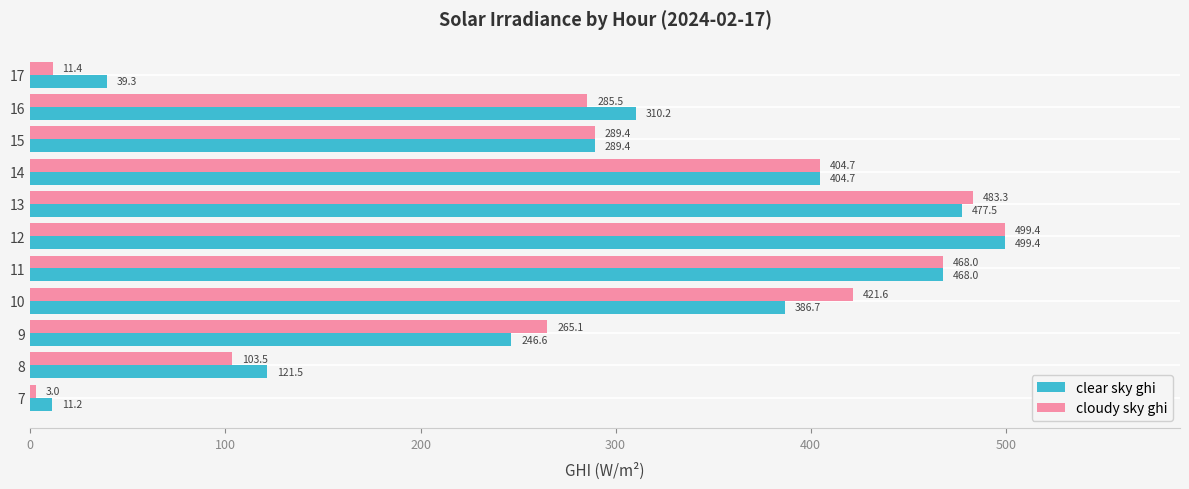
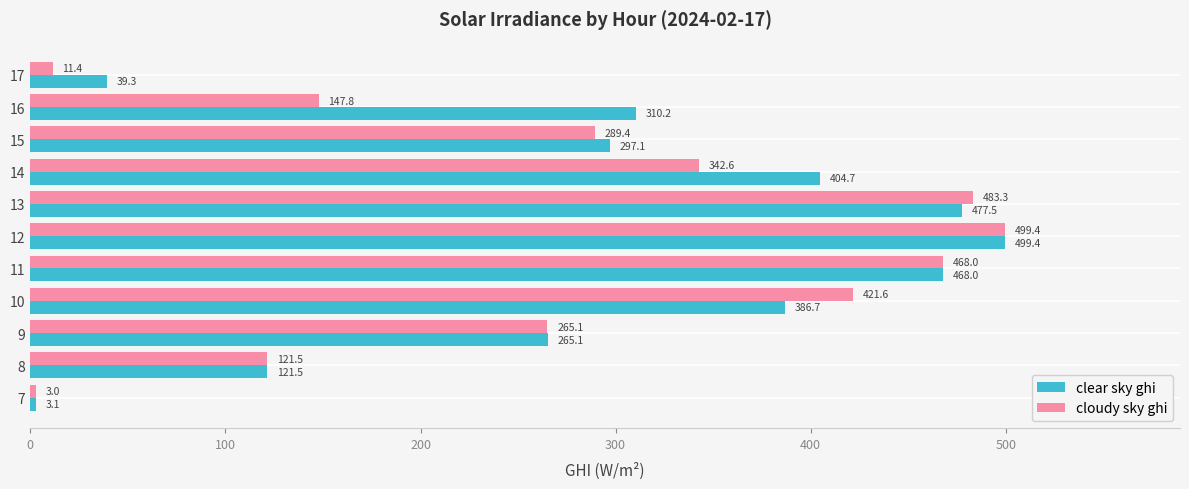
  {
    "clear sky ghi": {
      "17": 39.3,
      "16": 310.2,
-     "15": 289.4,
+     "15": 297.1,
      "14": 404.7,
      "13": 477.5,
      "12": 499.4,
      "11": 468.0,
      "10": 386.7,
-     "9": 246.6,
+     "9": 265.1,
      "8": 121.5,
-     "7": 11.2
+     "7": 3.1
    },
    "cloudy sky ghi": {
      "17": 11.4,
-     "16": 285.5,
+     "16": 147.8,
      "15": 289.4,
-     "14": 404.7,
+     "14": 342.6,
      "13": 483.3,
      "12": 499.4,
      "11": 468.0,
      "10": 421.6,
      "9": 265.1,
-     "8": 103.5,
+     "8": 121.5,
      "7": 3.0
    }
  }
